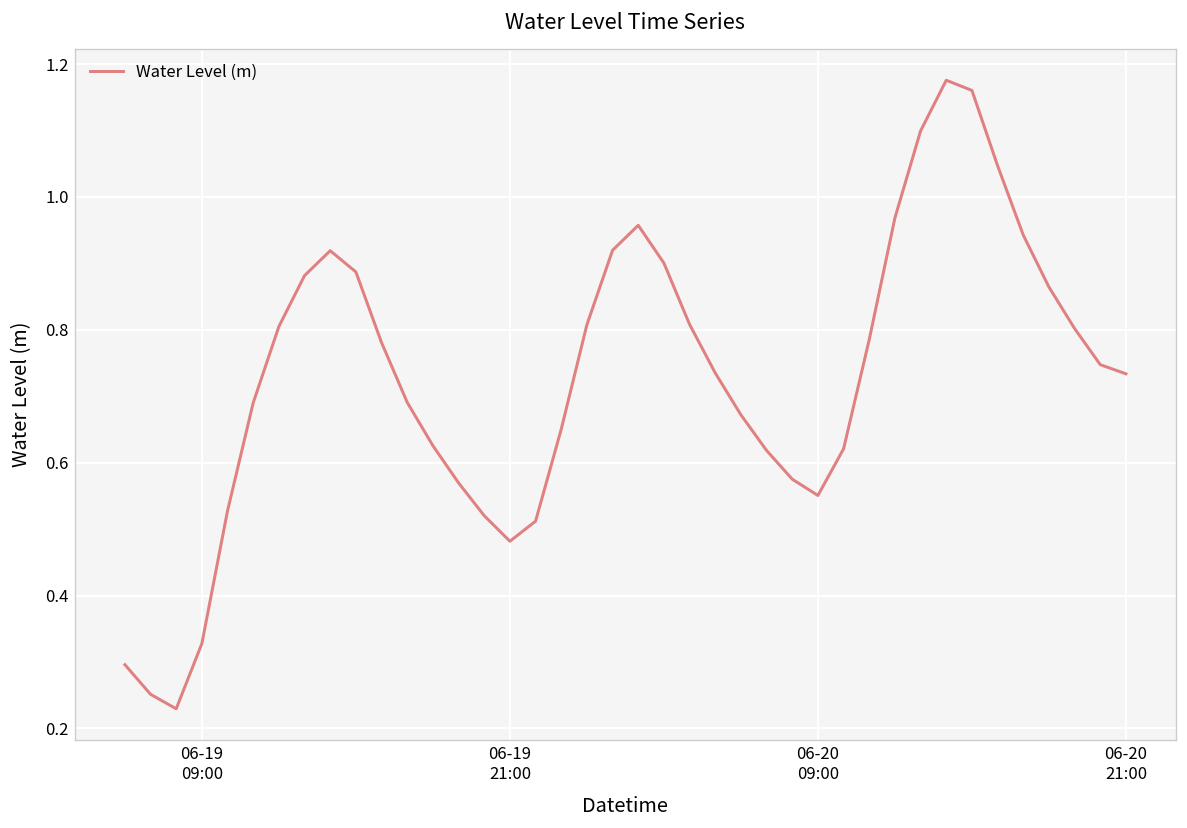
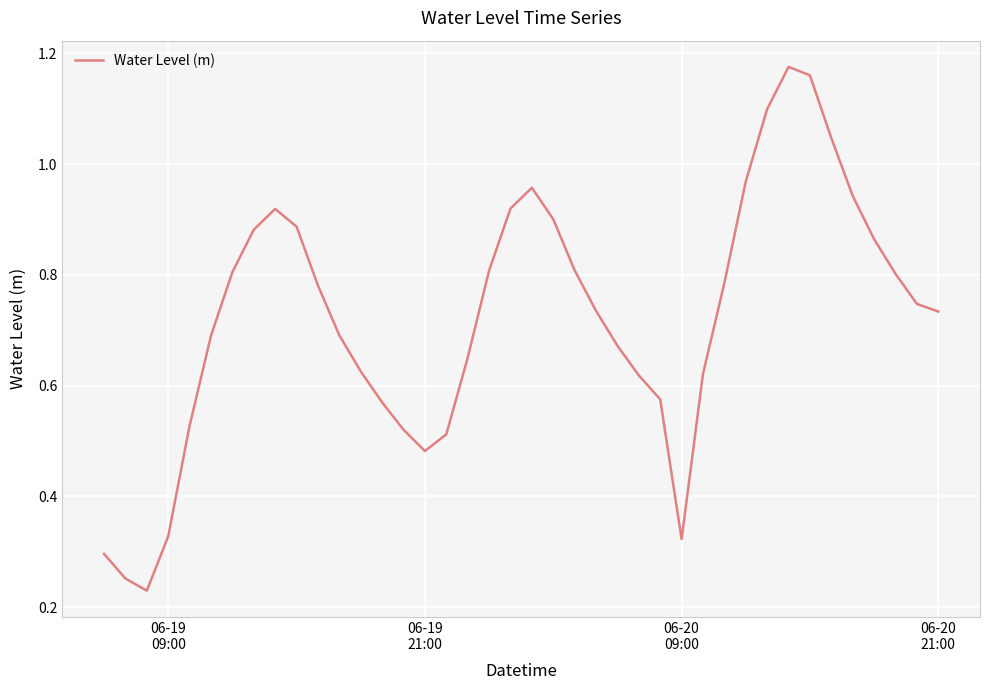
  {
    "06-19 09:00": 0.33,
    "06-19 21:00": 0.48,
-   "06-20 09:00": 0.55,
+   "06-20 09:00": 0.32,
    "06-20 21:00": 0.73
  }
